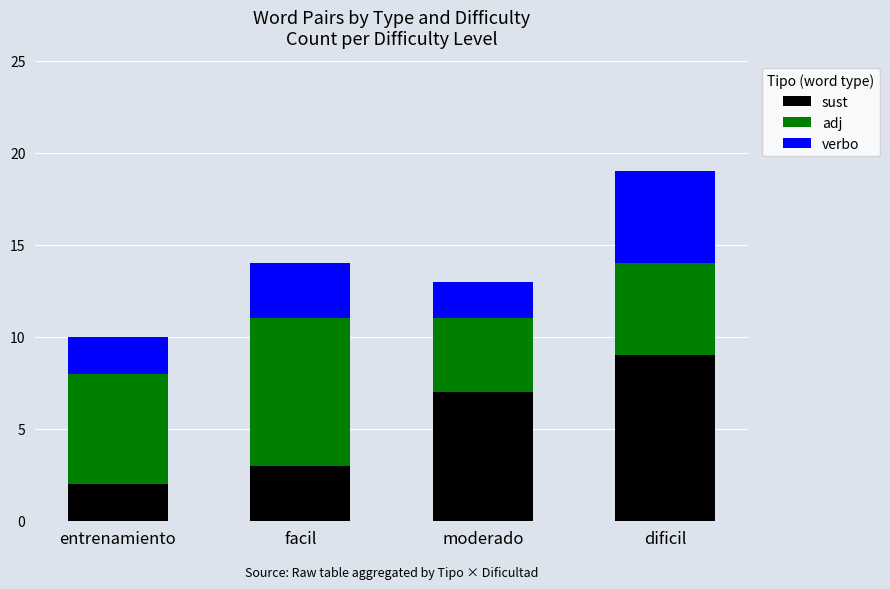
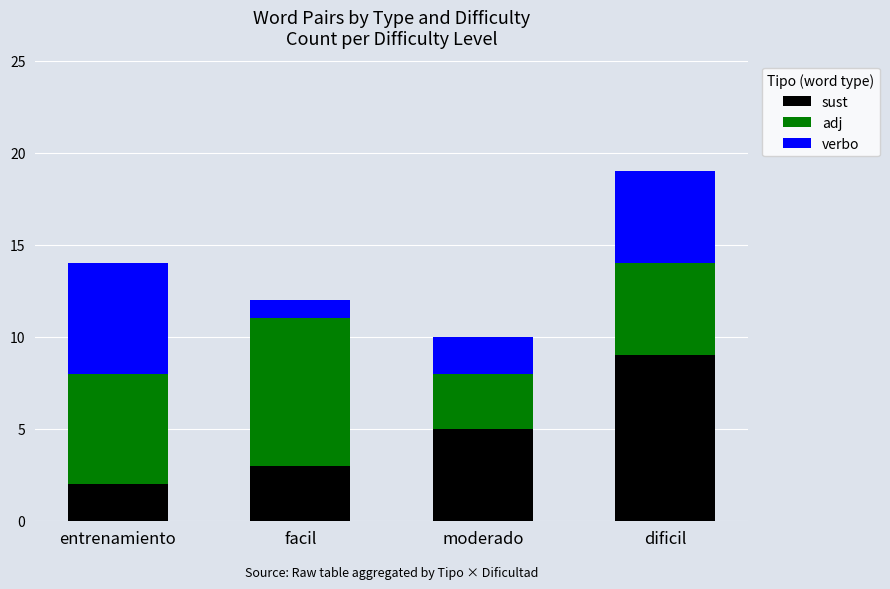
  {
    "sust": {
      "entrenamiento": 2,
      "facil": 3,
-     "moderado": 7,
+     "moderado": 5,
      "dificil": 9
    },
    "adj": {
      "entrenamiento": 6,
      "facil": 8,
-     "moderado": 4,
+     "moderado": 3,
      "dificil": 5
    },
    "verbo": {
-     "entrenamiento": 2,
-     "facil": 3,
+     "entrenamiento": 6,
+     "facil": 1,
      "moderado": 2,
      "dificil": 5
    }
  }
